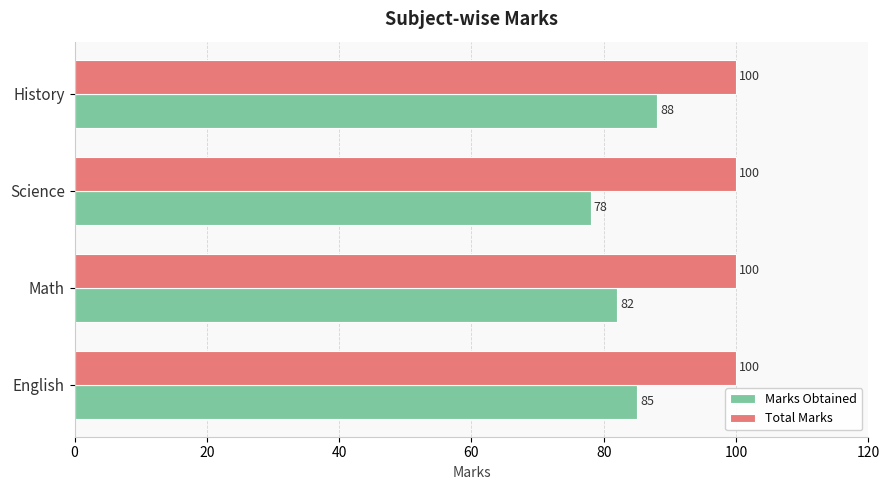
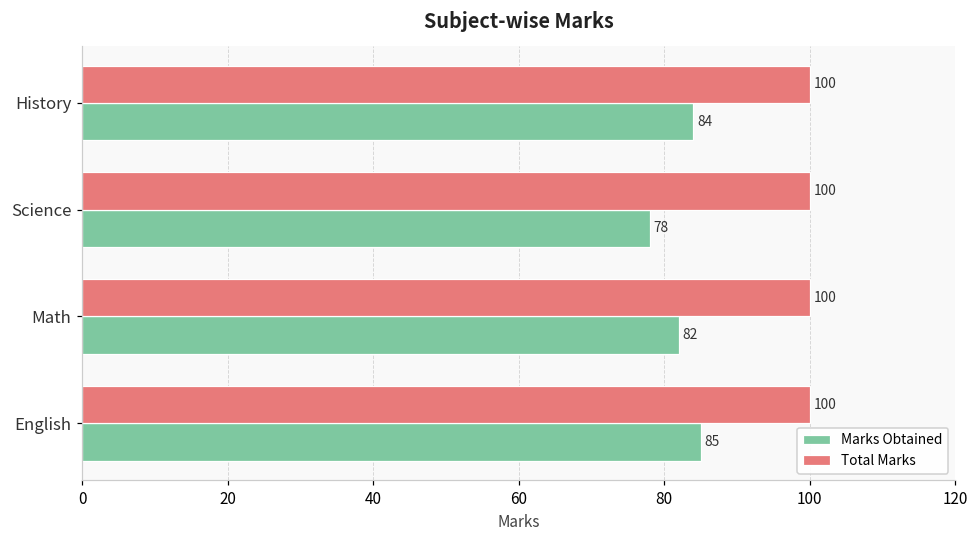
  {
    "Marks Obtained": {
-     "History": 88,
+     "History": 84,
      "Science": 78,
      "Math": 82,
      "English": 85
    },
    "Total Marks": {
      "History": 100,
      "Science": 100,
      "Math": 100,
      "English": 100
    }
  }
